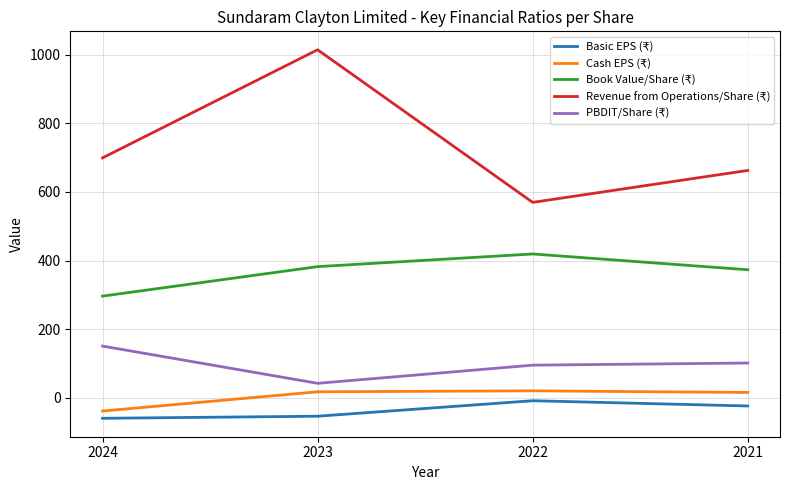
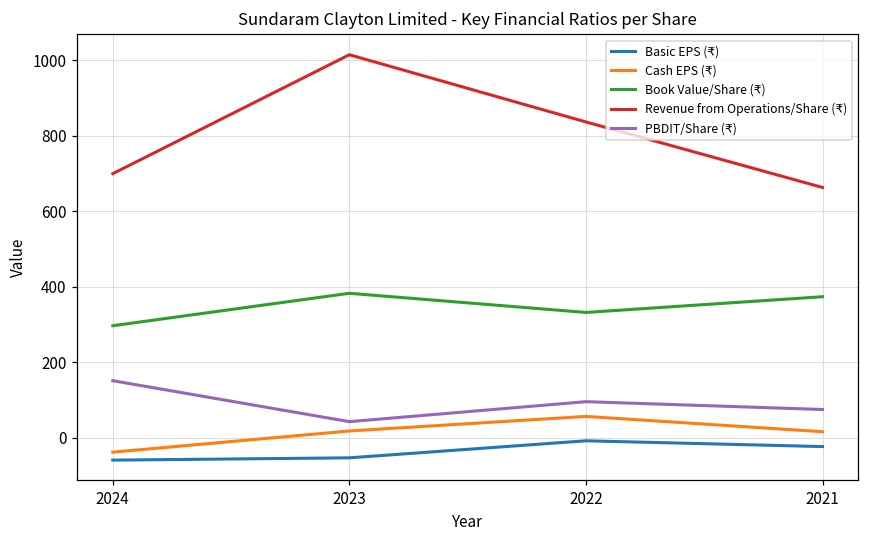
  {
    "Basic EPS (₹)": {
      "2024": -60,
      "2023": -50,
      "2022": -10,
      "2021": -20
    },
    "Cash EPS (₹)": {
      "2024": -40,
      "2023": 20,
-     "2022": 20,
+     "2022": 60,
      "2021": 20
    },
    "Book Value/Share (₹)": {
      "2024": 300,
      "2023": 380,
-     "2022": 420,
+     "2022": 330,
      "2021": 370
    },
    "Revenue from Operations/Share (₹)": {
      "2024": 700,
      "2023": 1010,
-     "2022": 570,
+     "2022": 840,
      "2021": 660
    },
    "PBDIT/Share (₹)": {
      "2024": 150,
      "2023": 40,
      "2022": 100,
-     "2021": 100
+     "2021": 70
    }
  }
